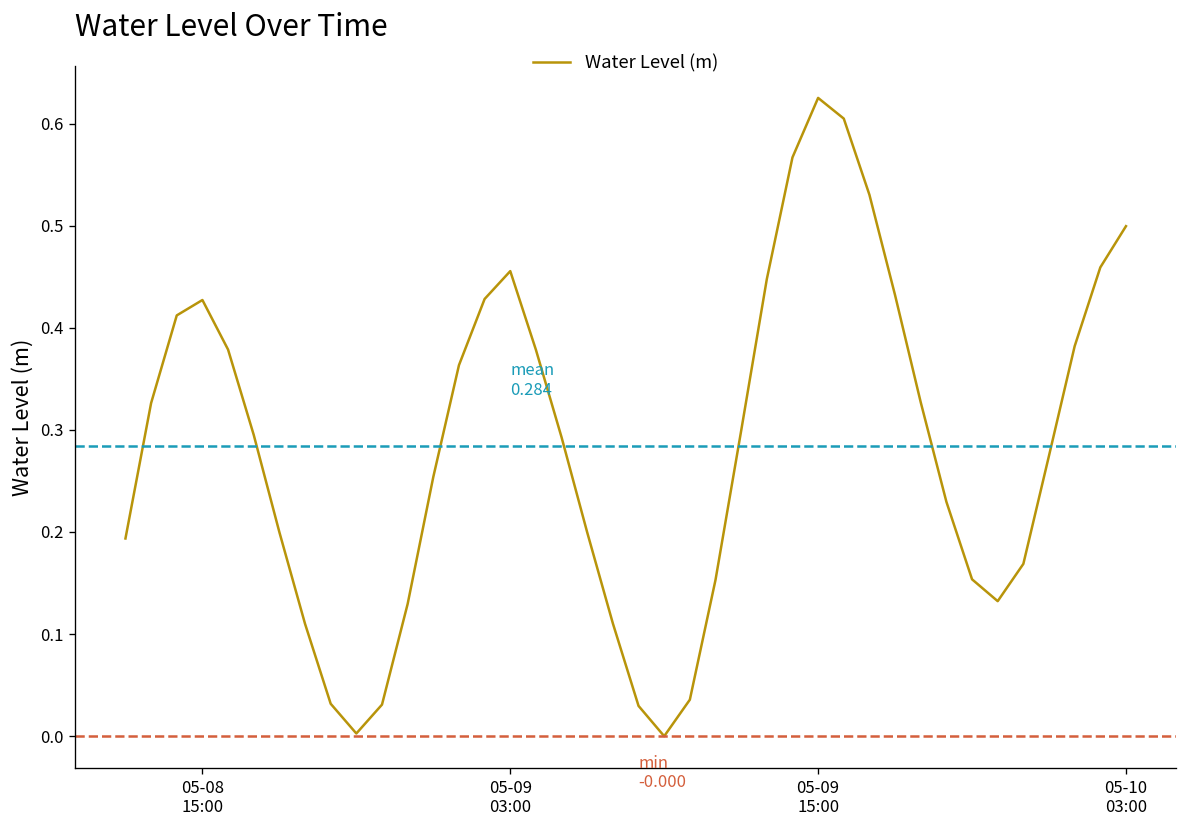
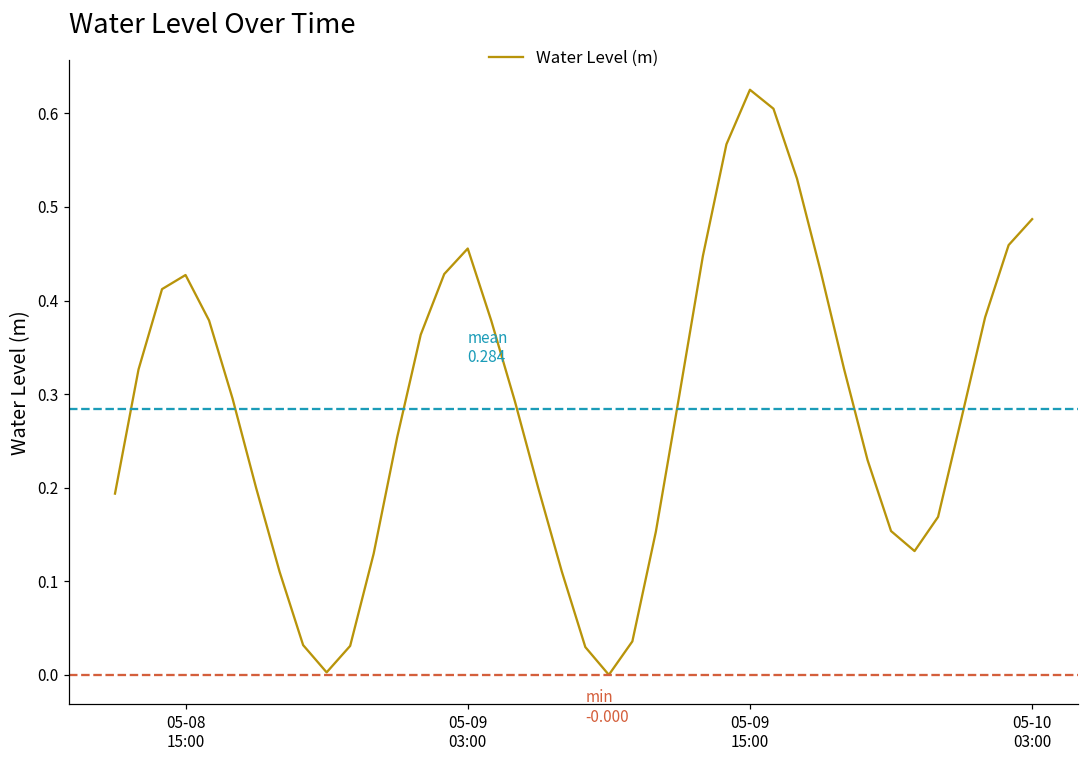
  {
    "05-08 15:00": 0.43,
    "05-09 03:00": 0.46,
    "05-09 15:00": 0.63,
-   "05-10 03:00": 0.50
+   "05-10 03:00": 0.49
  }
